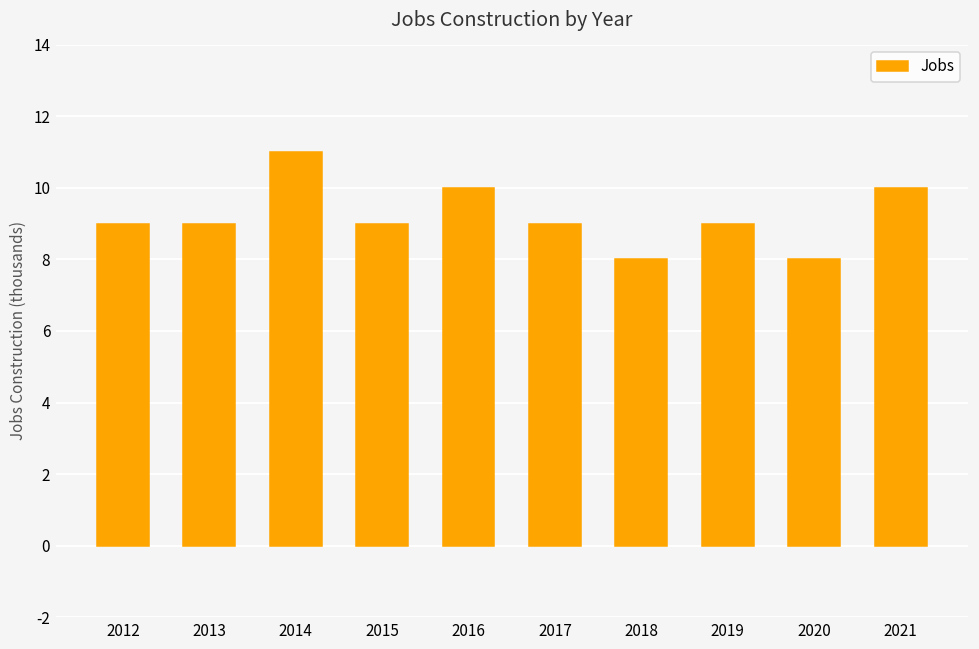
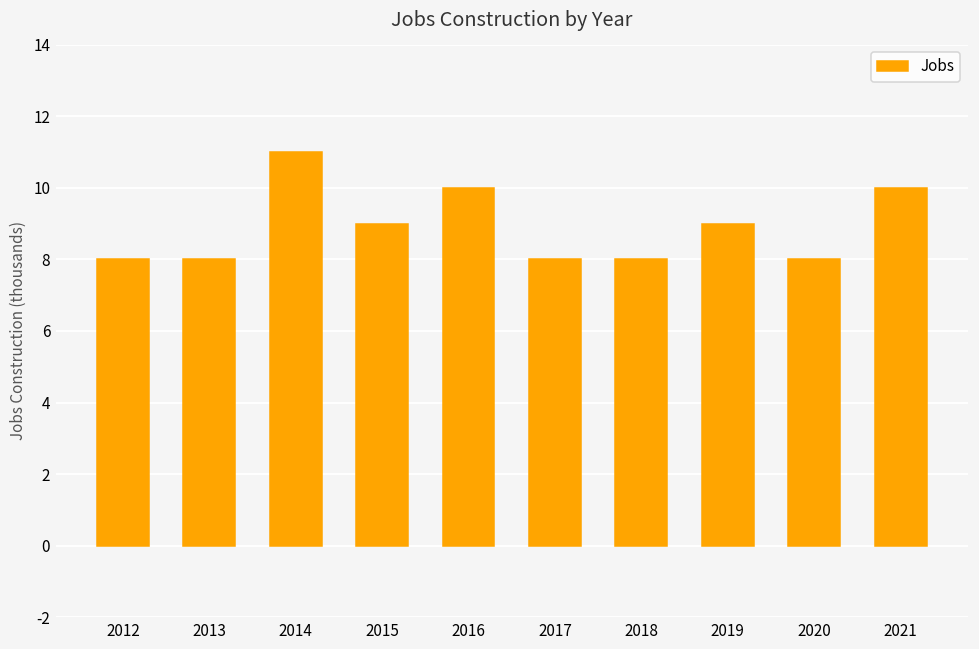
  {
-   "2012": 9,
-   "2013": 9,
+   "2012": 8,
+   "2013": 8,
    "2014": 11,
    "2015": 9,
    "2016": 10,
-   "2017": 9,
+   "2017": 8,
    "2018": 8,
    "2019": 9,
    "2020": 8,
    "2021": 10
  }
